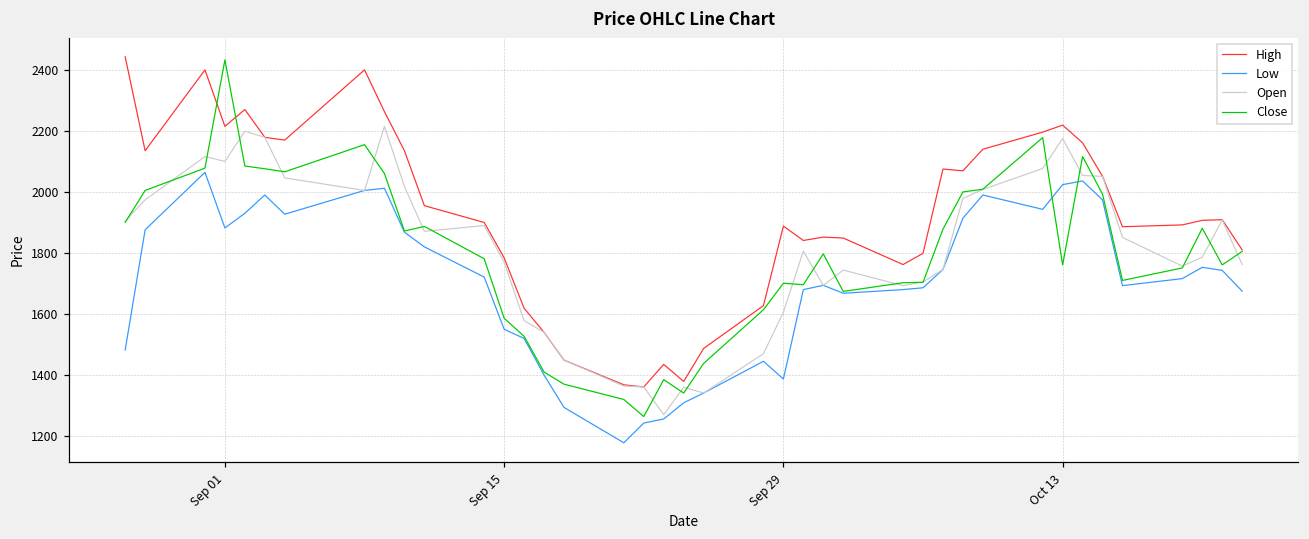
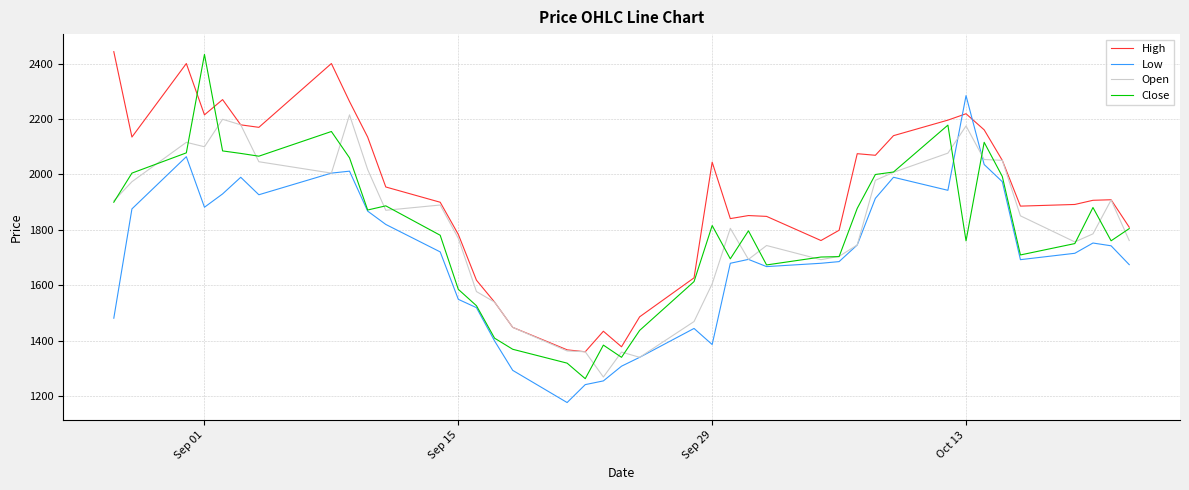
  {
    "High": {
      "Sep 01": 2220,
      "Sep 15": 1780,
-     "Sep 29": 1890,
+     "Sep 29": 2040,
      "Oct 13": 2220
    },
    "Low": {
      "Sep 01": 1880,
      "Sep 15": 1550,
      "Sep 29": 1390,
-     "Oct 13": 2020
+     "Oct 13": 2280
    },
    "Open": {
      "Sep 01": 2100,
      "Sep 15": 1770,
      "Sep 29": 1610,
      "Oct 13": 2180
    },
    "Close": {
      "Sep 01": 2430,
      "Sep 15": 1590,
-     "Sep 29": 1700,
+     "Sep 29": 1820,
      "Oct 13": 1760
    }
  }
